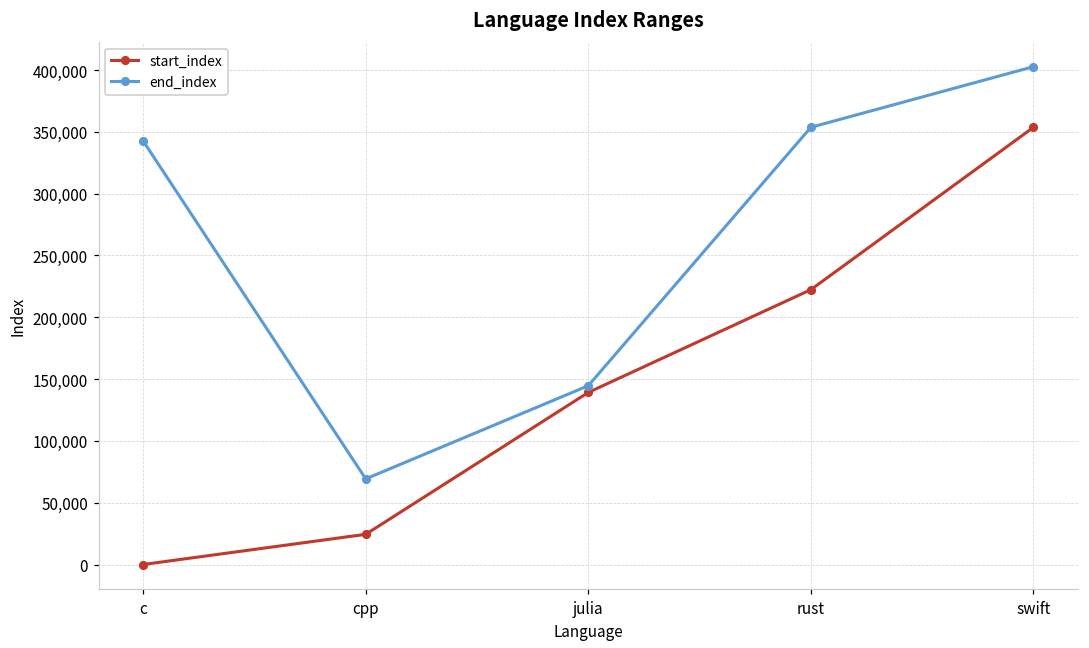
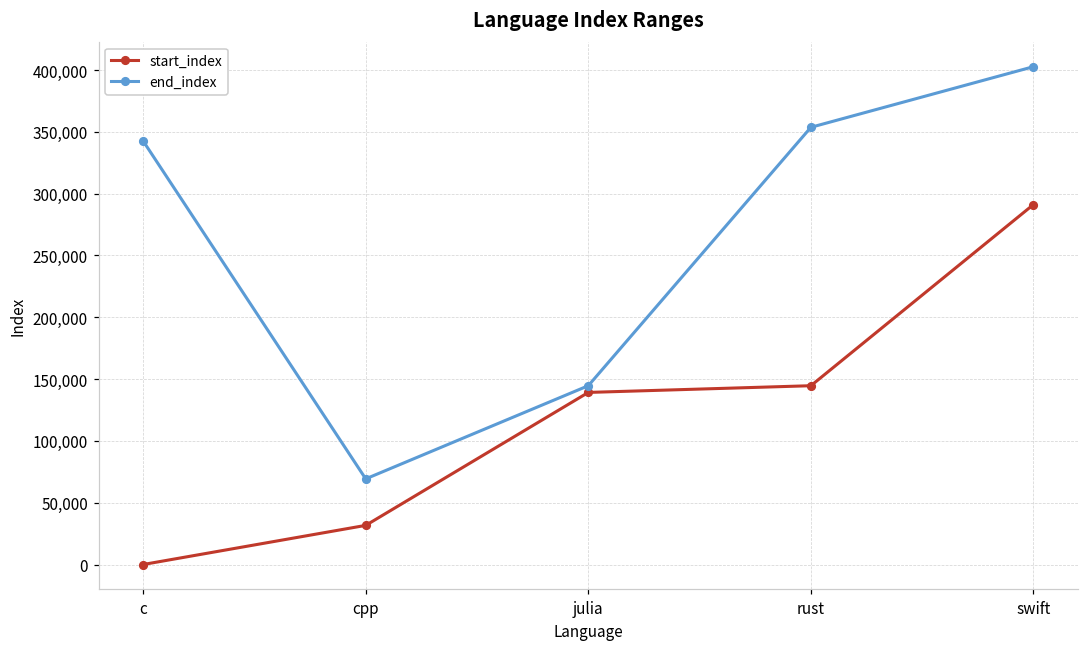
  {
    "start_index": {
      "c": "0",
-     "cpp": "24,000",
+     "cpp": "32,000",
      "julia": "139,000",
-     "rust": "222,000",
-     "swift": "354,000"
+     "rust": "145,000",
+     "swift": "291,000"
    },
    "end_index": {
      "c": "343,000",
      "cpp": "69,000",
      "julia": "145,000",
      "rust": "354,000",
      "swift": "403,000"
    }
  }
